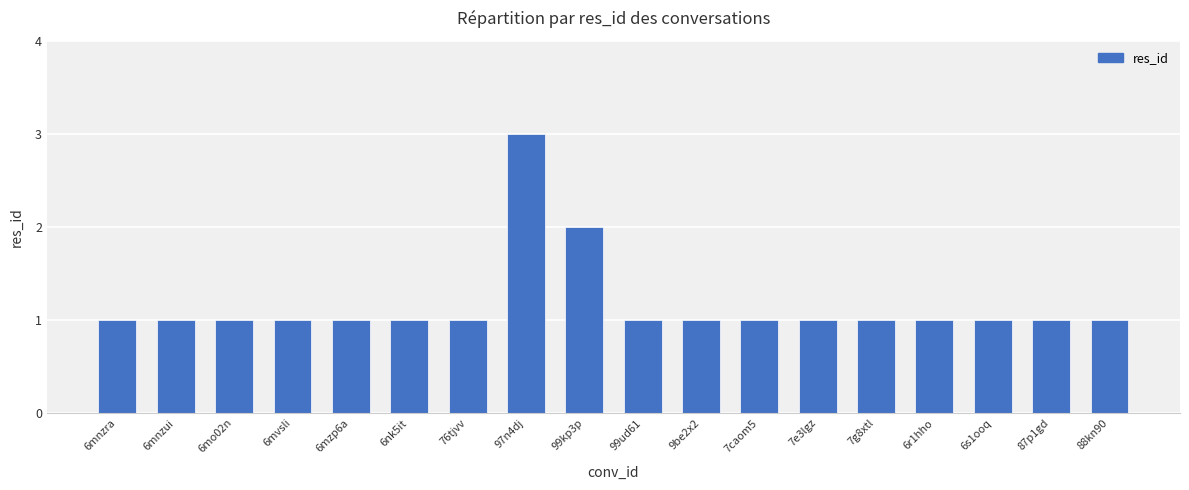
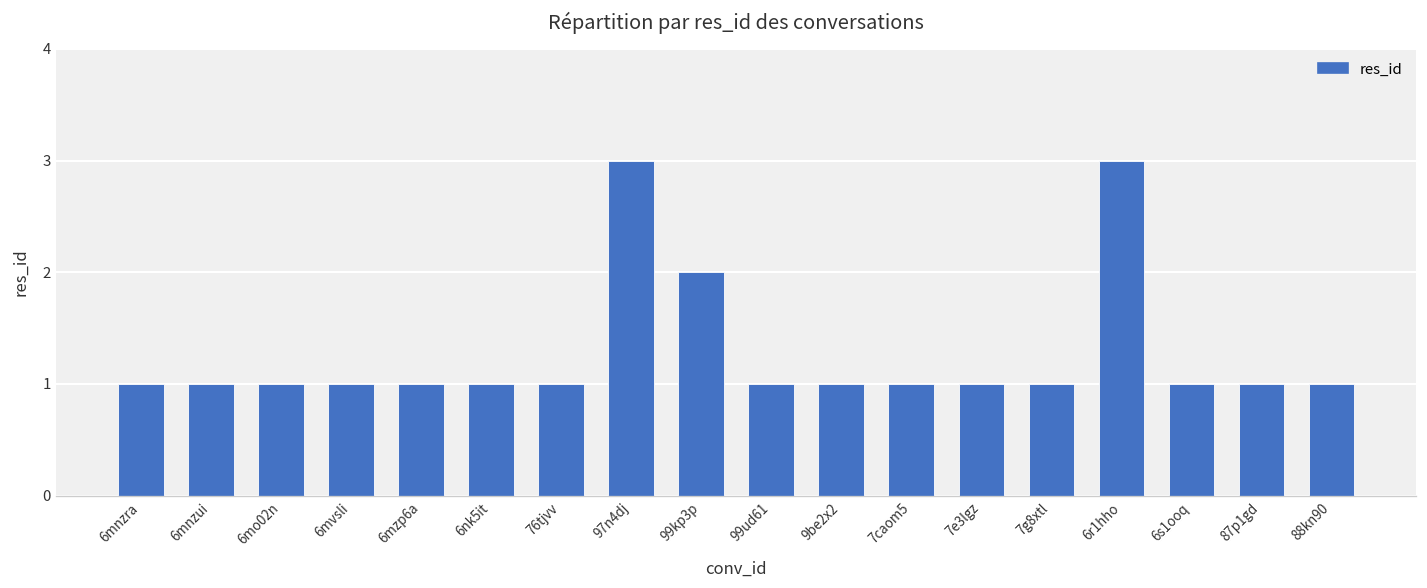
  {
    "6mnzra": 1,
    "6mnzui": 1,
    "6mo02n": 1,
    "6mvsli": 1,
    "6mzp6a": 1,
    "6nk5it": 1,
    "76tjvv": 1,
    "97n4dj": 3,
    "99kp3p": 2,
    "99ud61": 1,
    "9be2x2": 1,
    "7caom5": 1,
    "7e3lgz": 1,
    "7g8xtl": 1,
-   "6r1hho": 1,
+   "6r1hho": 3,
    "6s1ooq": 1,
    "87p1gd": 1,
    "88kn90": 1
  }
